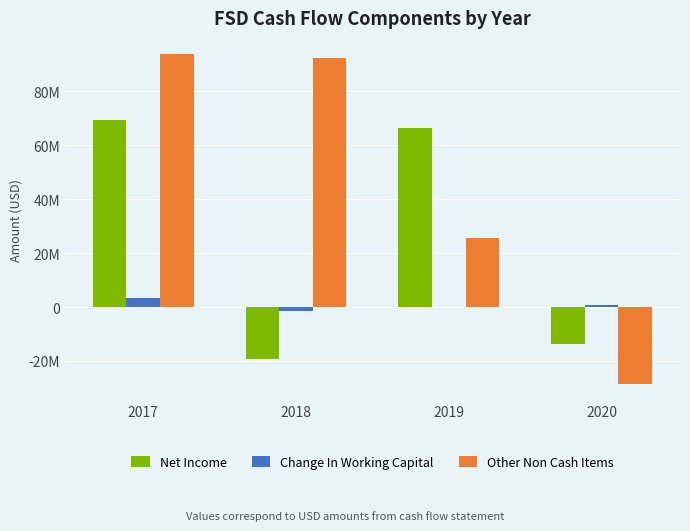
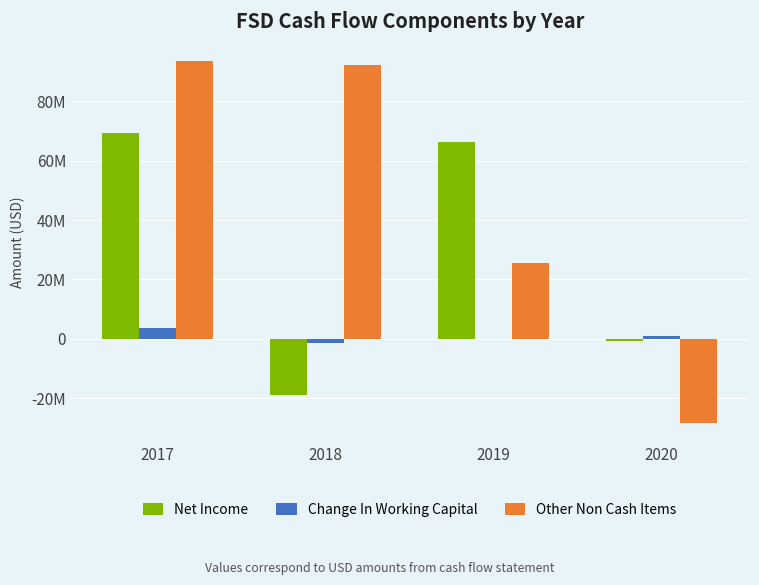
  {
    "Net Income": {
      "2017": 69000000,
      "2018": -19000000,
      "2019": 66000000,
-     "2020": -14000000
+     "2020": -1000000
    },
    "Change In Working Capital": {
      "2017": 4000000,
      "2018": -1000000
    },
    "Other Non Cash Items": {
      "2017": 94000000,
      "2018": 92000000,
      "2019": 26000000,
      "2020": -29000000
    }
  }
